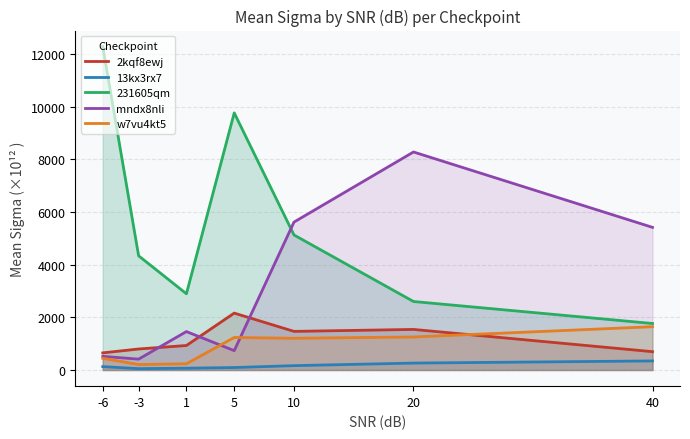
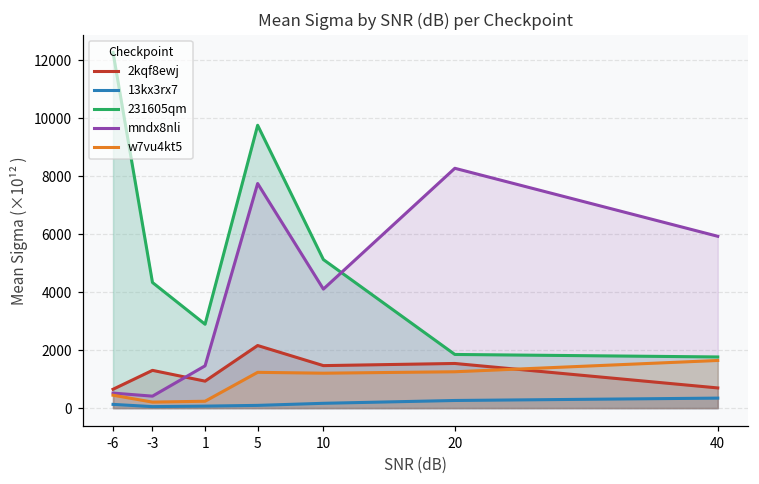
  {
    "2kqf8ewj": {
      "-6": 600,
-     "-3": 800,
+     "-3": 1300,
      "1": 900,
      "5": 2200,
      "10": 1500,
      "20": 1500,
      "40": 700
    },
    "13kx3rx7": {
      "-6": 100,
      "-3": 100,
      "1": 100,
      "5": 100,
      "10": 200,
      "20": 300,
      "40": 300
    },
    "231605qm": {
      "-3": 4300,
      "1": 2900,
      "5": 9800,
      "10": 5100,
-     "20": 2600,
+     "20": 1900,
      "40": 1800
    },
    "mndx8nli": {
      "-3": 400,
      "1": 1500,
-     "5": 700,
-     "10": 5600,
+     "5": 7700,
+     "10": 4100,
      "20": 8300,
-     "40": 5400
+     "40": 5900
    },
    "w7vu4kt5": {
      "-3": 200,
      "1": 200,
      "5": 1200,
      "10": 1200,
      "20": 1300,
      "40": 1600
    }
  }
